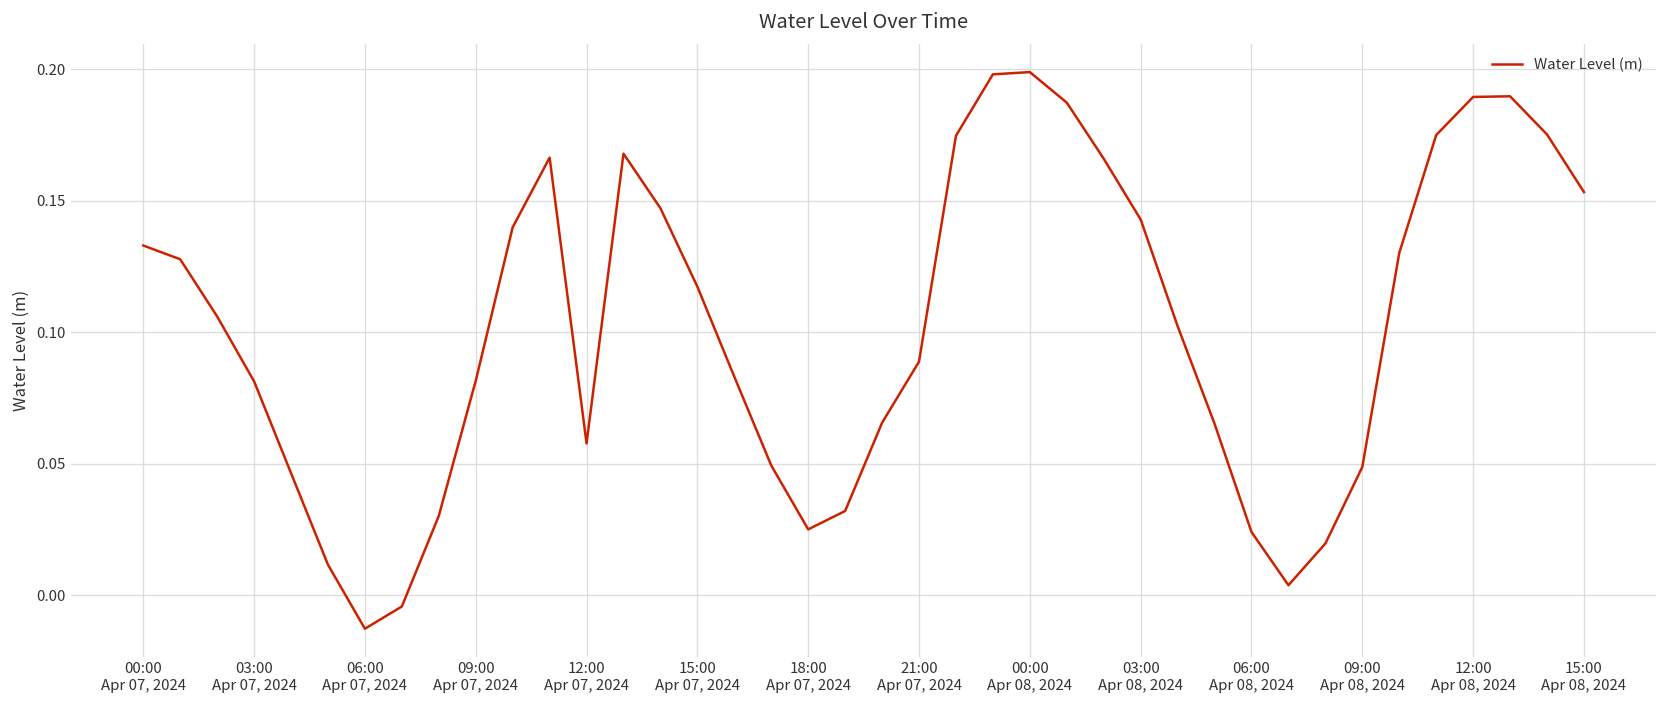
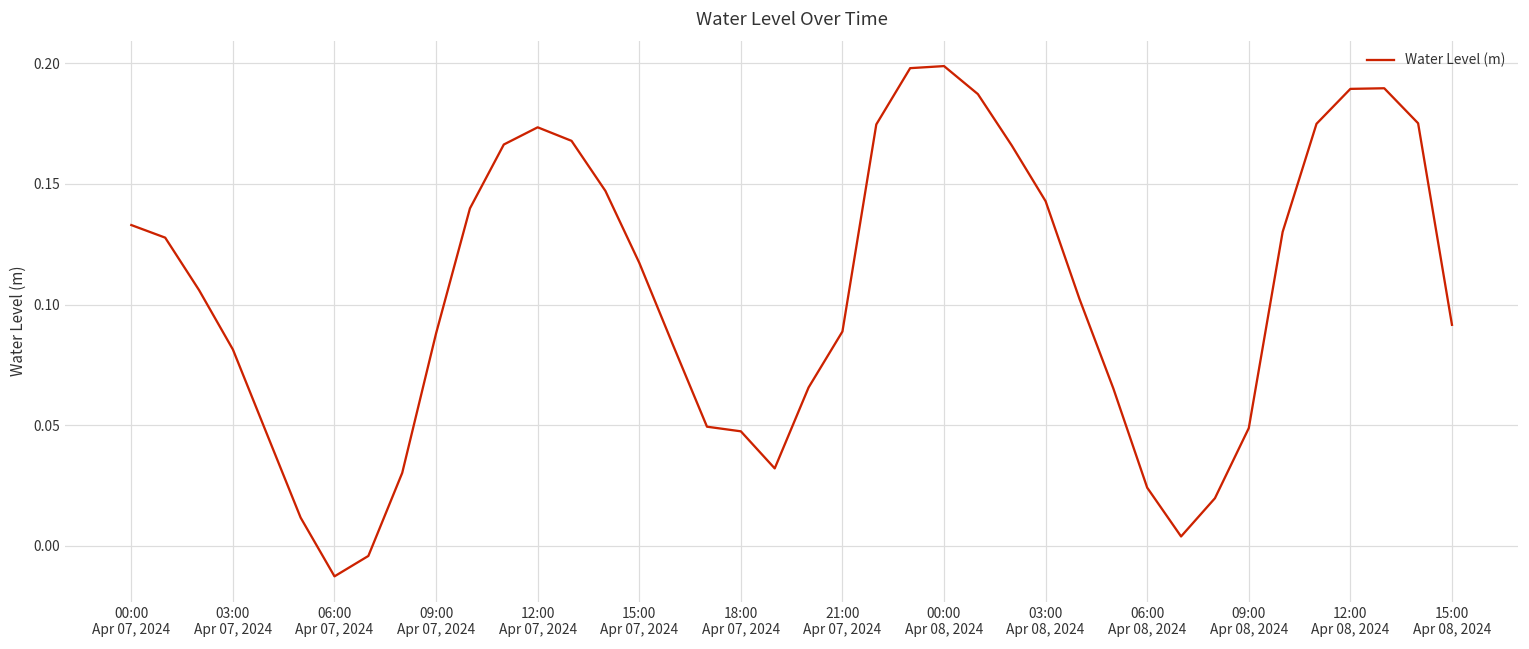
  {
    "00:00 Apr 07, 2024": 0.133,
    "03:00 Apr 07, 2024": 0.081,
    "06:00 Apr 07, 2024": -0.013,
-   "09:00 Apr 07, 2024": 0.082,
-   "12:00 Apr 07, 2024": 0.058,
+   "09:00 Apr 07, 2024": 0.088,
+   "12:00 Apr 07, 2024": 0.173,
    "15:00 Apr 07, 2024": 0.117,
-   "18:00 Apr 07, 2024": 0.025,
+   "18:00 Apr 07, 2024": 0.047,
    "21:00 Apr 07, 2024": 0.089,
    "00:00 Apr 08, 2024": 0.199,
    "03:00 Apr 08, 2024": 0.143,
    "06:00 Apr 08, 2024": 0.024,
    "09:00 Apr 08, 2024": 0.049,
    "12:00 Apr 08, 2024": 0.189,
-   "15:00 Apr 08, 2024": 0.153
+   "15:00 Apr 08, 2024": 0.092
  }
